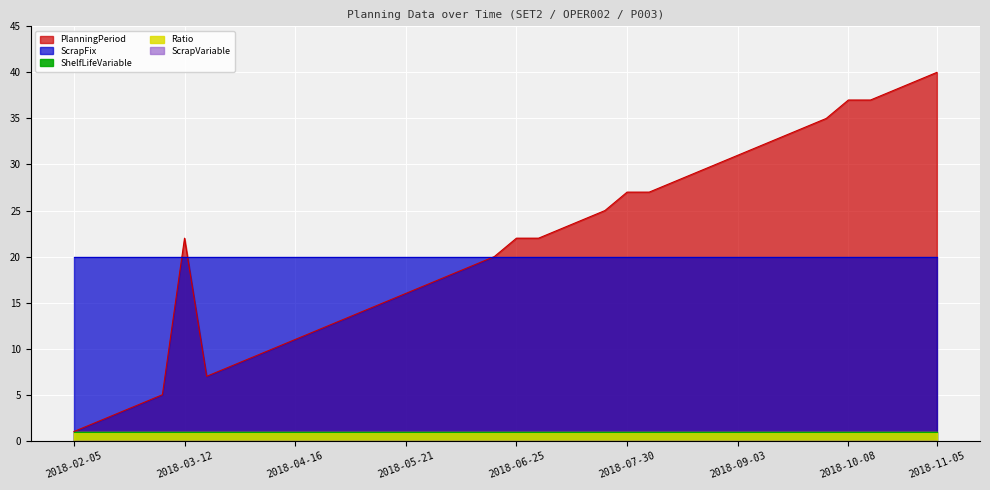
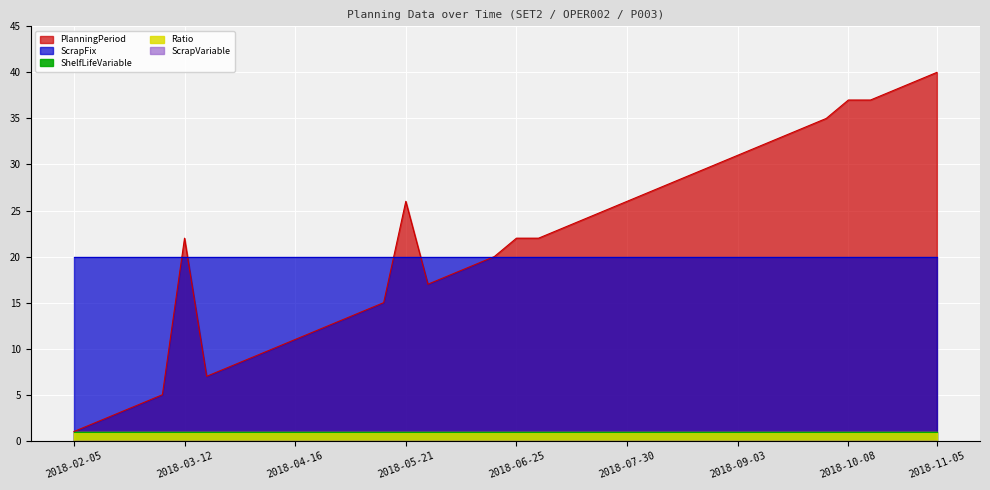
  {
    "PlanningPeriod": {
      "2018-03-12": 22,
      "2018-04-16": 11,
-     "2018-05-21": 16,
+     "2018-05-21": 26,
      "2018-06-25": 22,
-     "2018-07-30": 27,
+     "2018-07-30": 26,
      "2018-09-03": 31,
      "2018-10-08": 37,
      "2018-11-05": 40
    },
    "ScrapFix": {
      "2018-02-05": 20,
      "2018-03-12": 20,
      "2018-04-16": 20,
      "2018-05-21": 20,
      "2018-06-25": 20,
      "2018-07-30": 20,
      "2018-09-03": 20,
      "2018-10-08": 20,
      "2018-11-05": 20
    },
    "Ratio": {
      "2018-03-12": 1,
      "2018-04-16": 1,
      "2018-05-21": 1,
      "2018-06-25": 1,
      "2018-07-30": 1,
      "2018-09-03": 1,
      "2018-10-08": 1,
      "2018-11-05": 1
    },
    "ScrapVariable": {
      "2018-02-05": 0,
      "2018-03-12": 0,
      "2018-04-16": 0,
      "2018-05-21": 0,
      "2018-06-25": 0,
      "2018-07-30": 0,
      "2018-09-03": 0,
      "2018-10-08": 0,
      "2018-11-05": 0
    }
  }
